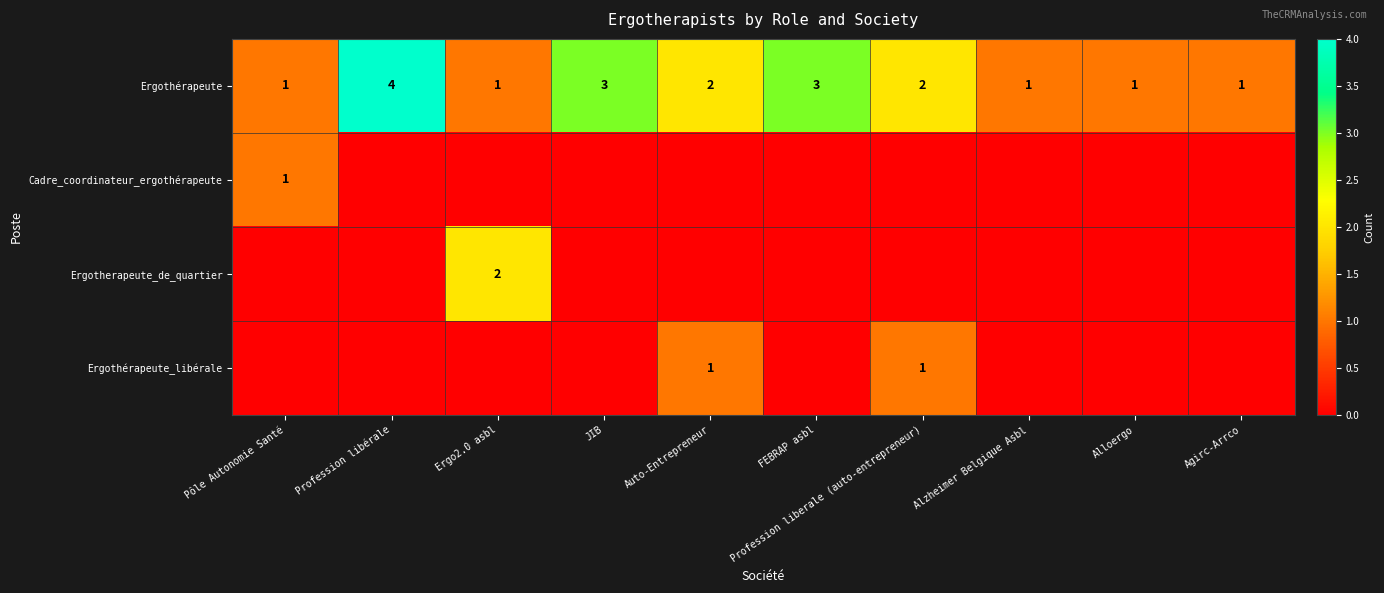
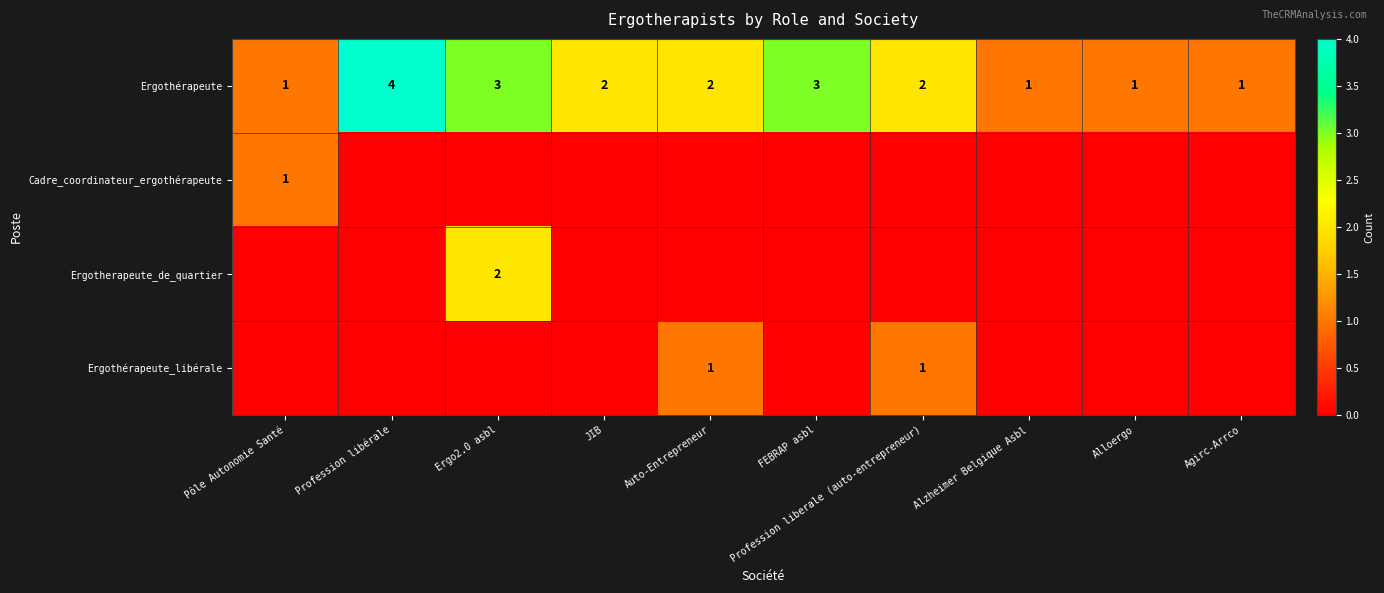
  {
    "Ergothérapeute": {
      "Pôle Autonomie Santé": 1,
      "Profession libérale": 4,
-     "Ergo2.0 asbl": 1,
-     "JIB": 3,
+     "Ergo2.0 asbl": 3,
+     "JIB": 2,
      "Auto-Entrepreneur": 2,
      "FEBRAP asbl": 3,
      "Profession liberale (auto-entrepreneur)": 2,
      "Alzheimer Belgique Asbl": 1,
      "Alloergo": 1,
      "Agirc-Arrco": 1
    },
    "Cadre_coordinateur_ergothérapeute": {
      "Pôle Autonomie Santé": 1
    },
    "Ergotherapeute_de_quartier": {
      "Ergo2.0 asbl": 2
    },
    "Ergothérapeute_libérale": {
      "Auto-Entrepreneur": 1,
      "Profession liberale (auto-entrepreneur)": 1
    }
  }
